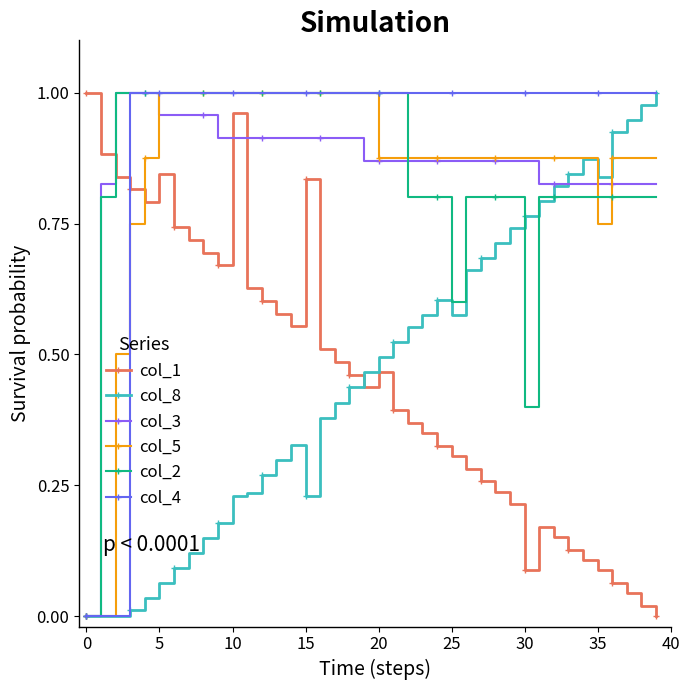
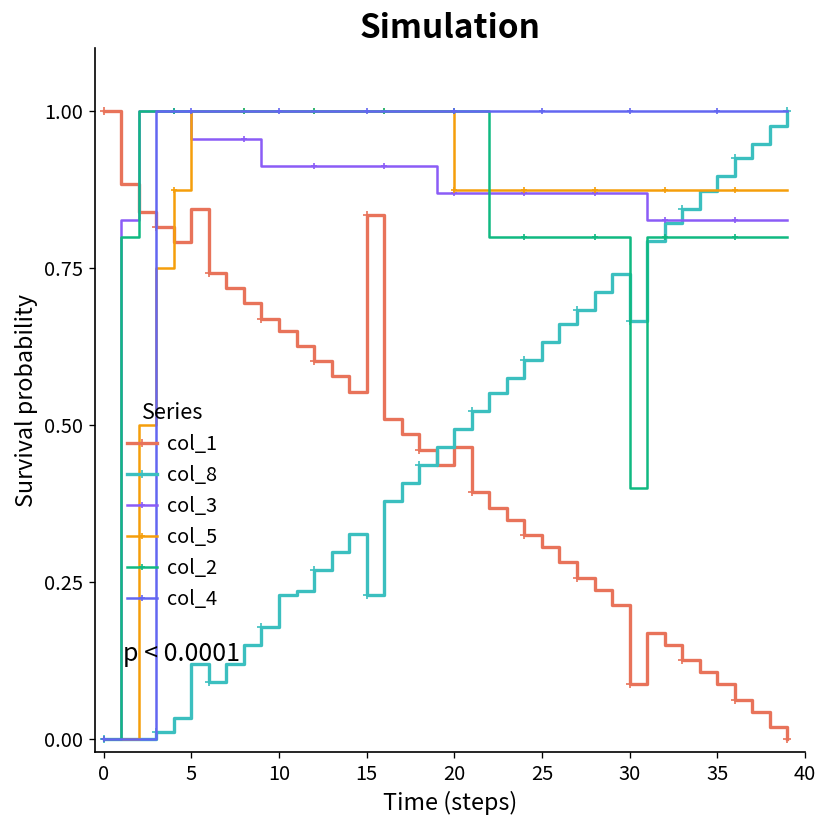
  {
    "col_1": {
      "0": 1.00,
      "5": 0.84,
-     "10": 0.96,
+     "10": 0.65,
      "15": 0.83,
      "20": 0.47,
      "25": 0.31,
      "30": 0.09,
      "35": 0.09
    },
    "col_8": {
-     "5": 0.06,
+     "5": 0.12,
      "10": 0.23,
      "15": 0.23,
      "20": 0.49,
-     "25": 0.57,
-     "30": 0.76,
-     "35": 0.84
+     "25": 0.63,
+     "30": 0.67,
+     "35": 0.90
    },
    "col_5": {
      "20": 0.88,
      "25": 0.88,
      "30": 0.88,
-     "35": 0.75
+     "35": 0.88
    },
    "col_2": {
-     "25": 0.60,
+     "25": 0.80,
      "30": 0.40,
      "35": 0.80
    }
  }
